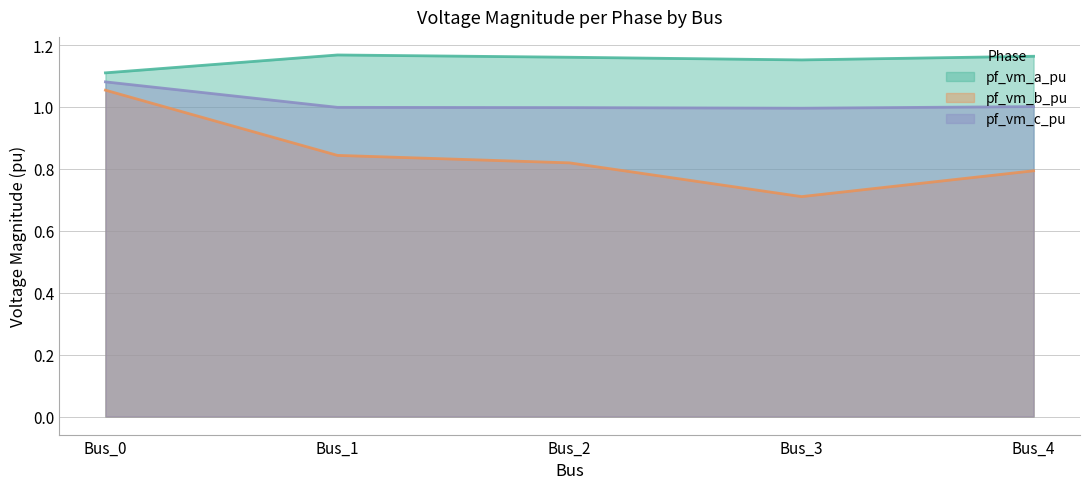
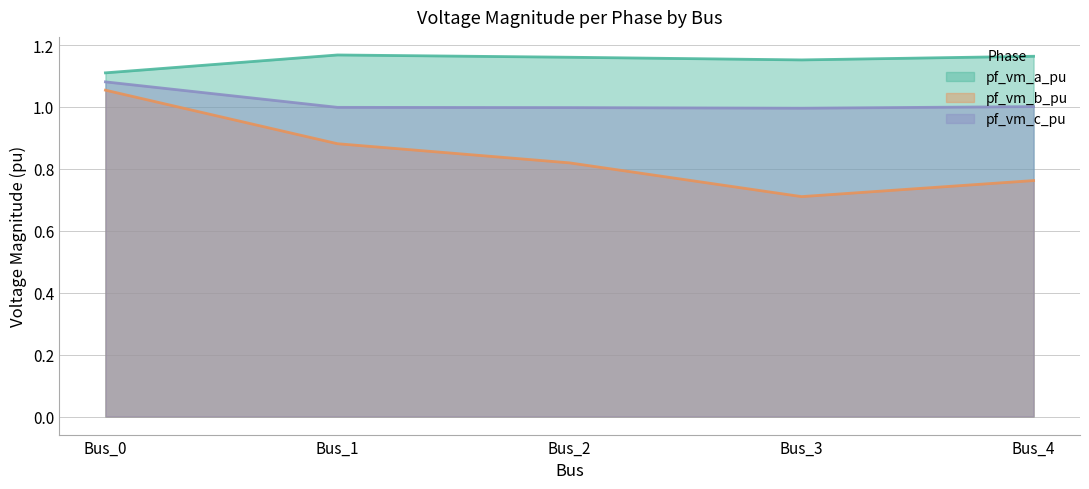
  {
    "pf_vm_b_pu": {
      "Bus_0": 1.05,
-     "Bus_1": 0.84,
+     "Bus_1": 0.88,
      "Bus_2": 0.82,
      "Bus_3": 0.71,
-     "Bus_4": 0.79
+     "Bus_4": 0.76
    }
  }
